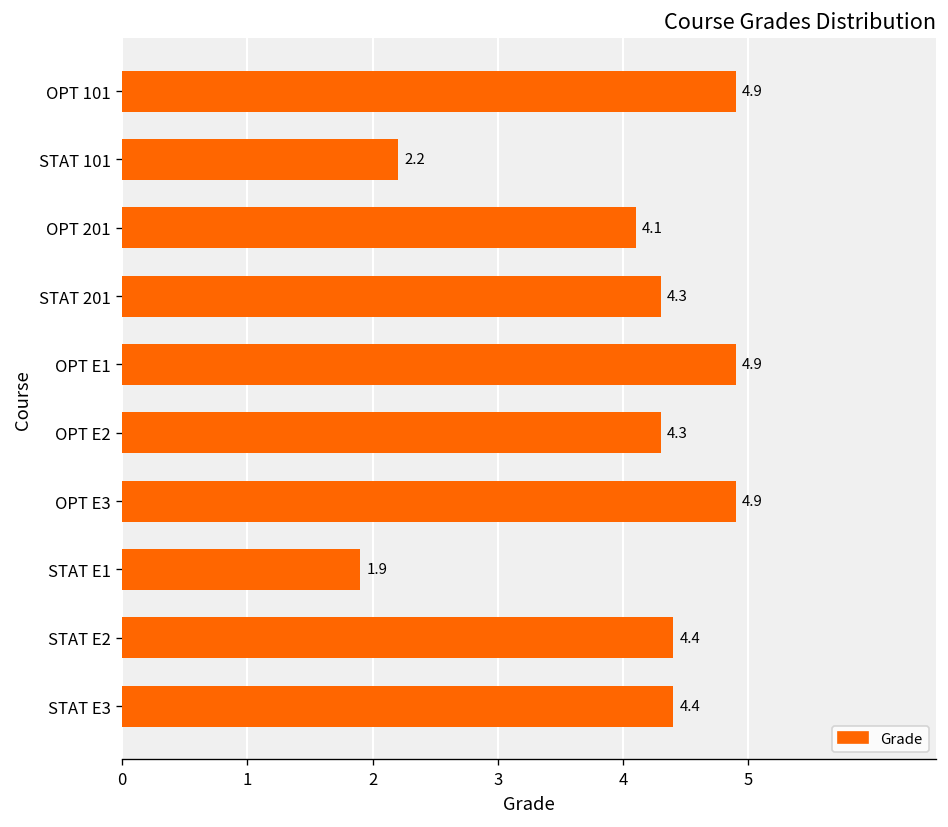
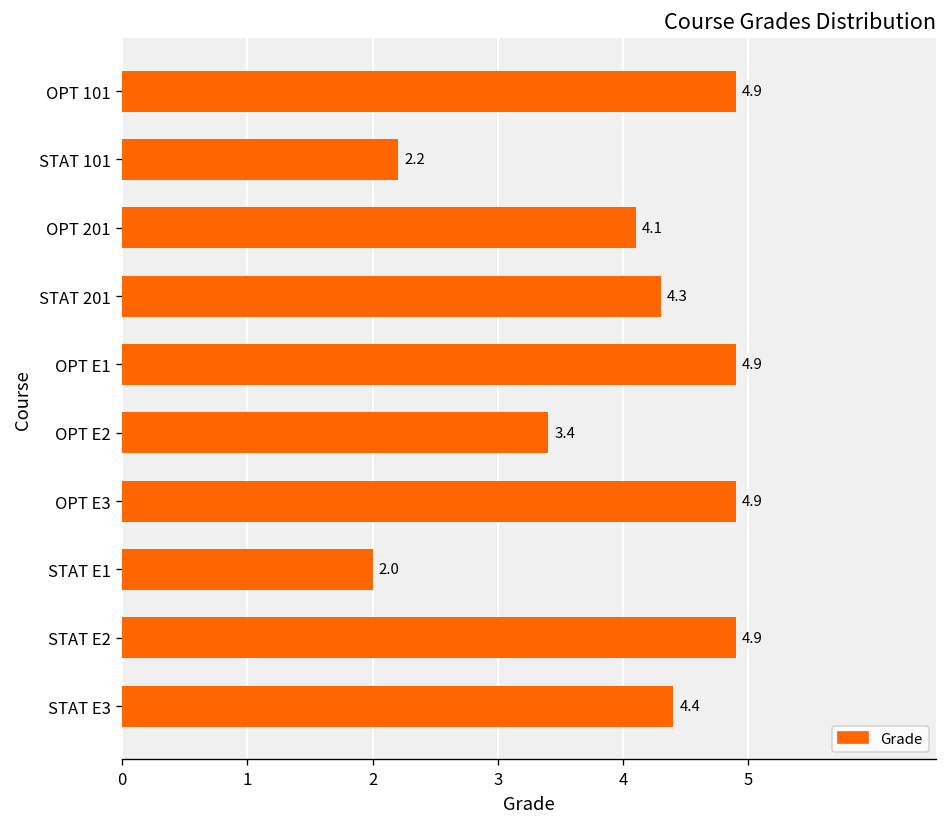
  {
    "OPT 101": 4.9,
    "STAT 101": 2.2,
    "OPT 201": 4.1,
    "STAT 201": 4.3,
    "OPT E1": 4.9,
-   "OPT E2": 4.3,
+   "OPT E2": 3.4,
    "OPT E3": 4.9,
-   "STAT E1": 1.9,
-   "STAT E2": 4.4,
+   "STAT E1": 2.0,
+   "STAT E2": 4.9,
    "STAT E3": 4.4
  }
